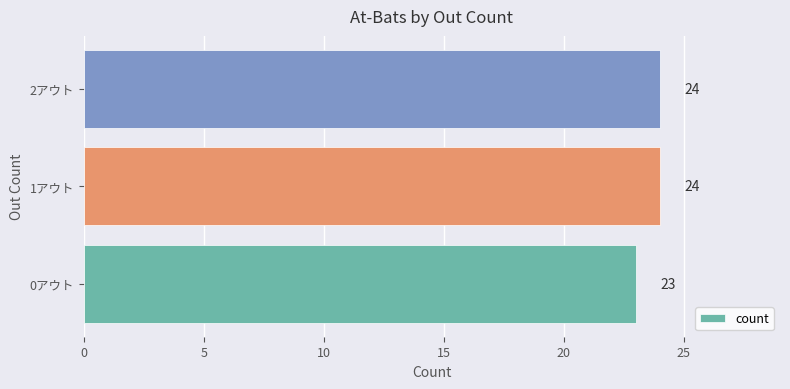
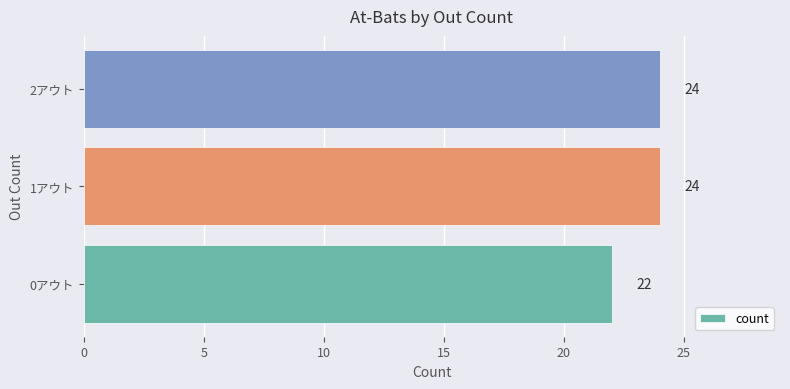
  {
    "2アウト": 24,
    "1アウト": 24,
-   "0アウト": 23
+   "0アウト": 22
  }
